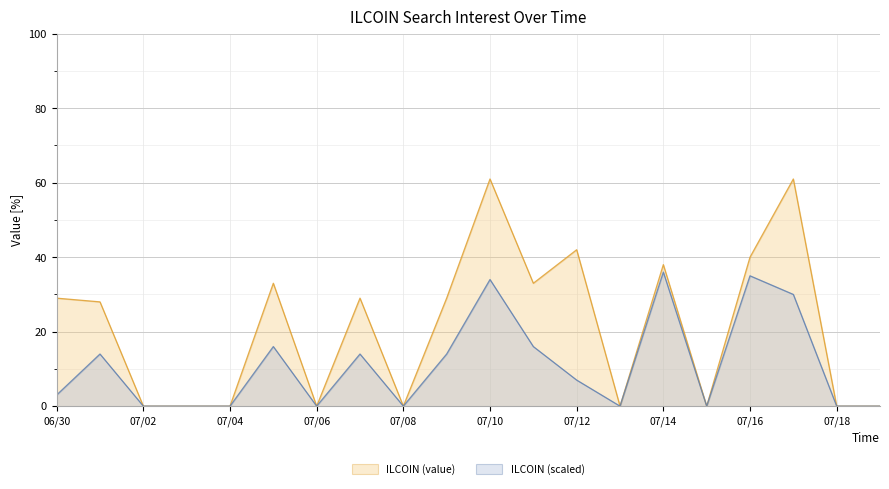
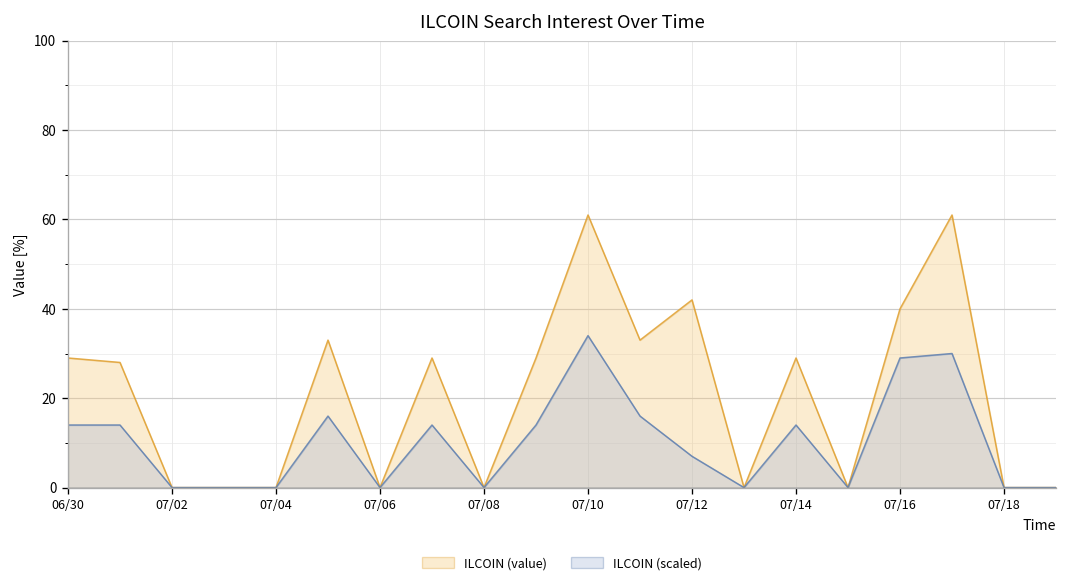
  {
    "ILCOIN (value)": {
      "06/30": 29,
      "07/10": 61,
      "07/12": 42,
-     "07/14": 38,
+     "07/14": 29,
      "07/16": 40
    },
    "ILCOIN (scaled)": {
-     "06/30": 3,
+     "06/30": 14,
      "07/10": 34,
      "07/12": 7,
-     "07/14": 36,
-     "07/16": 35
+     "07/14": 14,
+     "07/16": 29
    }
  }
